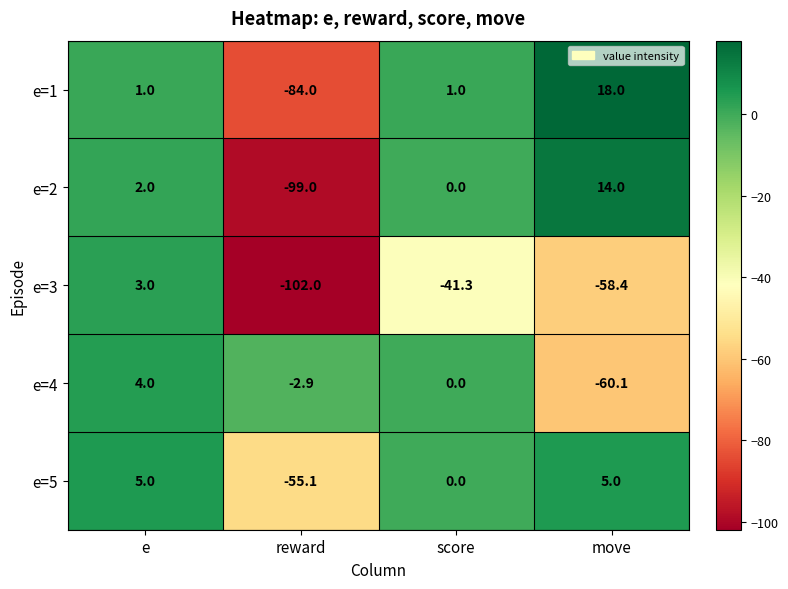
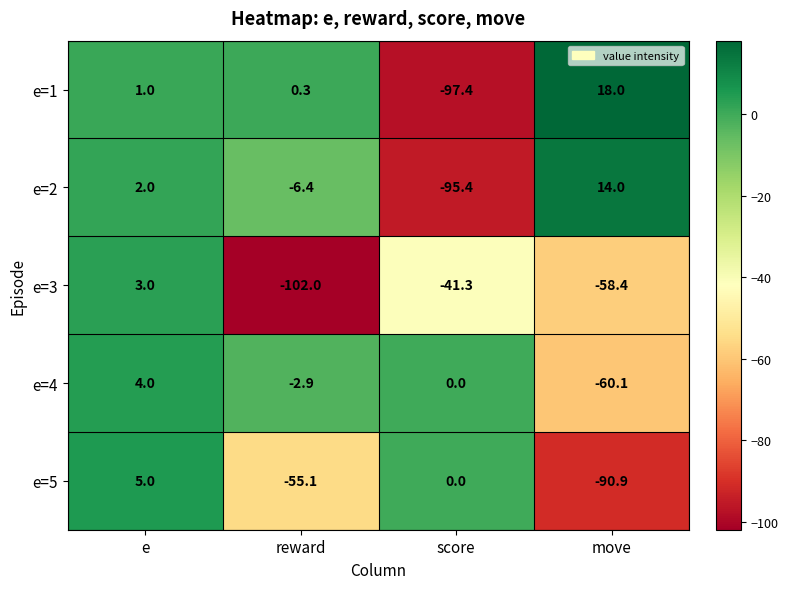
  {
    "e=1": {
      "e": 1.0,
-     "reward": -84.0,
-     "score": 1.0,
+     "reward": 0.3,
+     "score": -97.4,
      "move": 18.0
    },
    "e=2": {
      "e": 2.0,
-     "reward": -99.0,
-     "score": 0.0,
+     "reward": -6.4,
+     "score": -95.4,
      "move": 14.0
    },
    "e=3": {
      "e": 3.0,
      "reward": -102.0,
      "score": -41.3,
      "move": -58.4
    },
    "e=4": {
      "e": 4.0,
      "reward": -2.9,
      "score": 0.0,
      "move": -60.1
    },
    "e=5": {
      "e": 5.0,
      "reward": -55.1,
      "score": 0.0,
-     "move": 5.0
+     "move": -90.9
    }
  }
